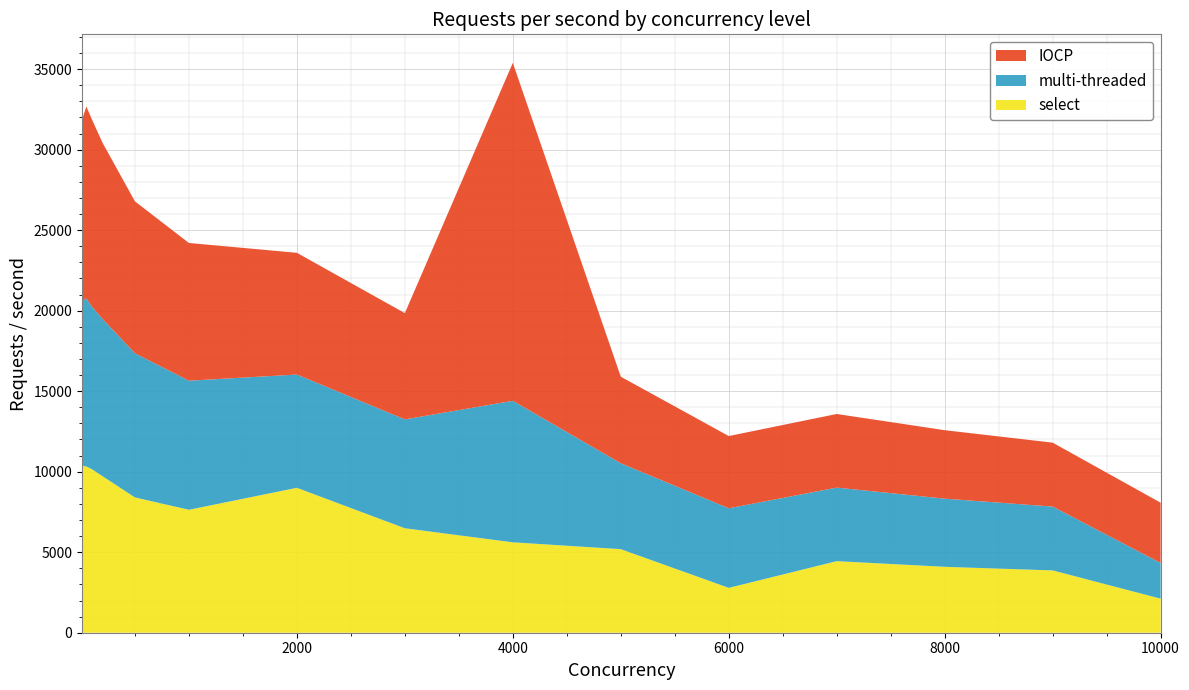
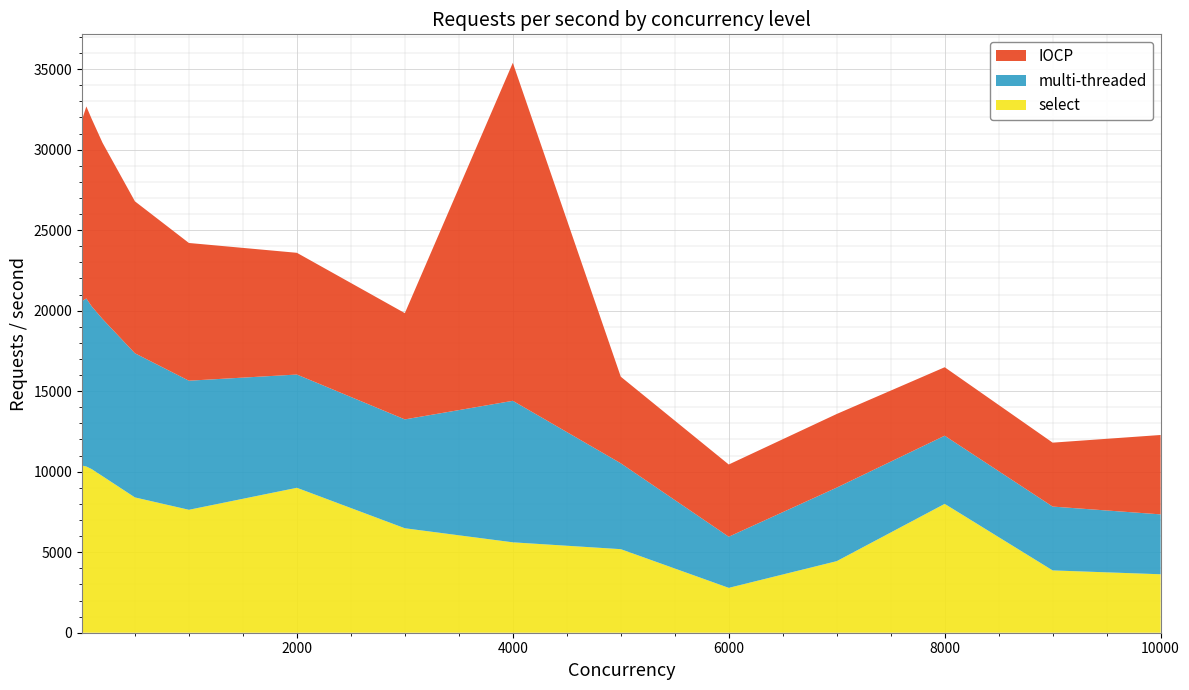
  {
    "select": {
      "2000": 9000,
      "4000": 5600,
      "6000": 2800,
-     "8000": 4100,
-     "10000": 2100
+     "8000": 8000,
+     "10000": 3600
    },
    "multi-threaded": {
      "2000": 7000,
      "4000": 8800,
-     "6000": 4900,
+     "6000": 3200,
      "8000": 4200,
-     "10000": 2200
+     "10000": 3700
    },
    "IOCP": {
      "2000": 7600,
      "4000": 21000,
      "6000": 4500,
      "8000": 4300,
-     "10000": 3700
+     "10000": 4900
    }
  }
